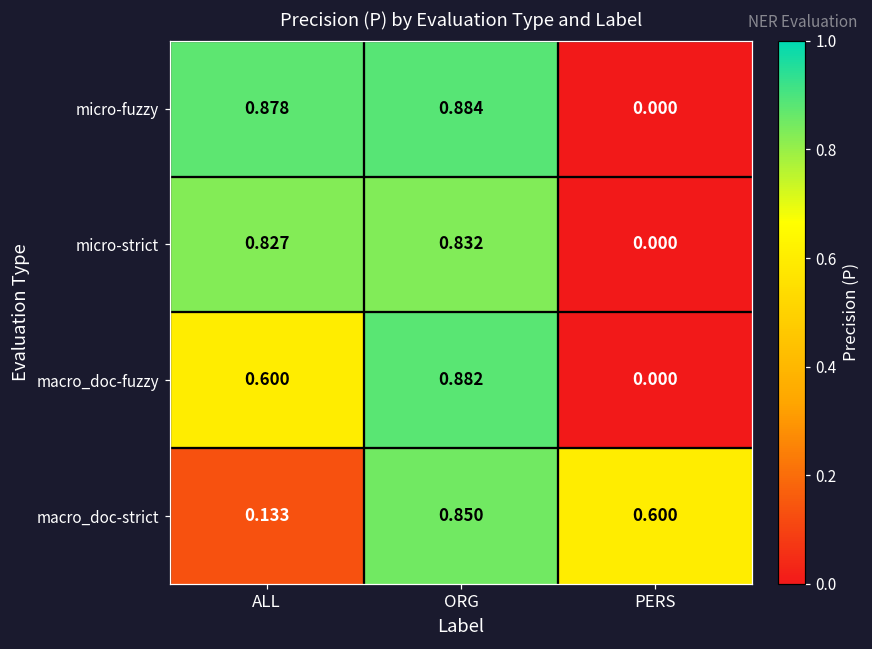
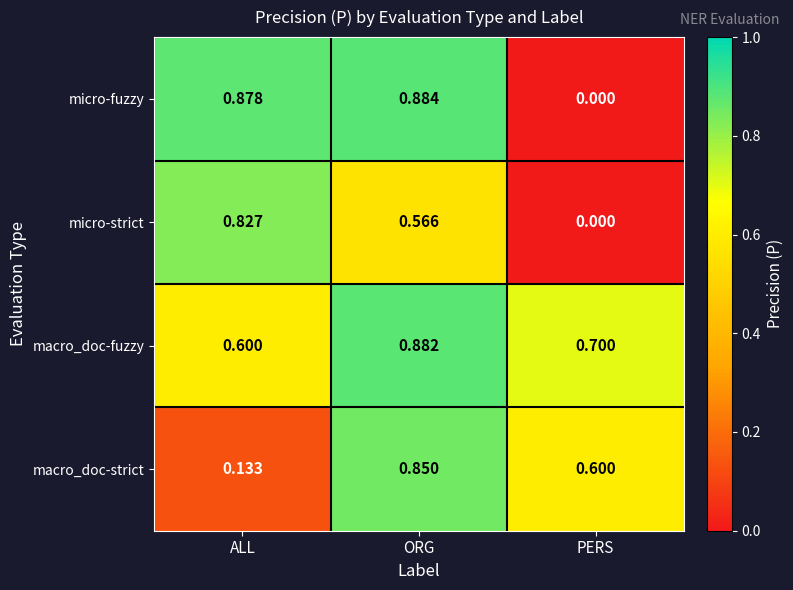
  {
    "micro-fuzzy": {
      "ALL": 0.878,
      "ORG": 0.884,
      "PERS": 0.000
    },
    "micro-strict": {
      "ALL": 0.827,
-     "ORG": 0.832,
+     "ORG": 0.566,
      "PERS": 0.000
    },
    "macro_doc-fuzzy": {
      "ALL": 0.600,
      "ORG": 0.882,
-     "PERS": 0.000
+     "PERS": 0.700
    },
    "macro_doc-strict": {
      "ALL": 0.133,
      "ORG": 0.850,
      "PERS": 0.600
    }
  }
